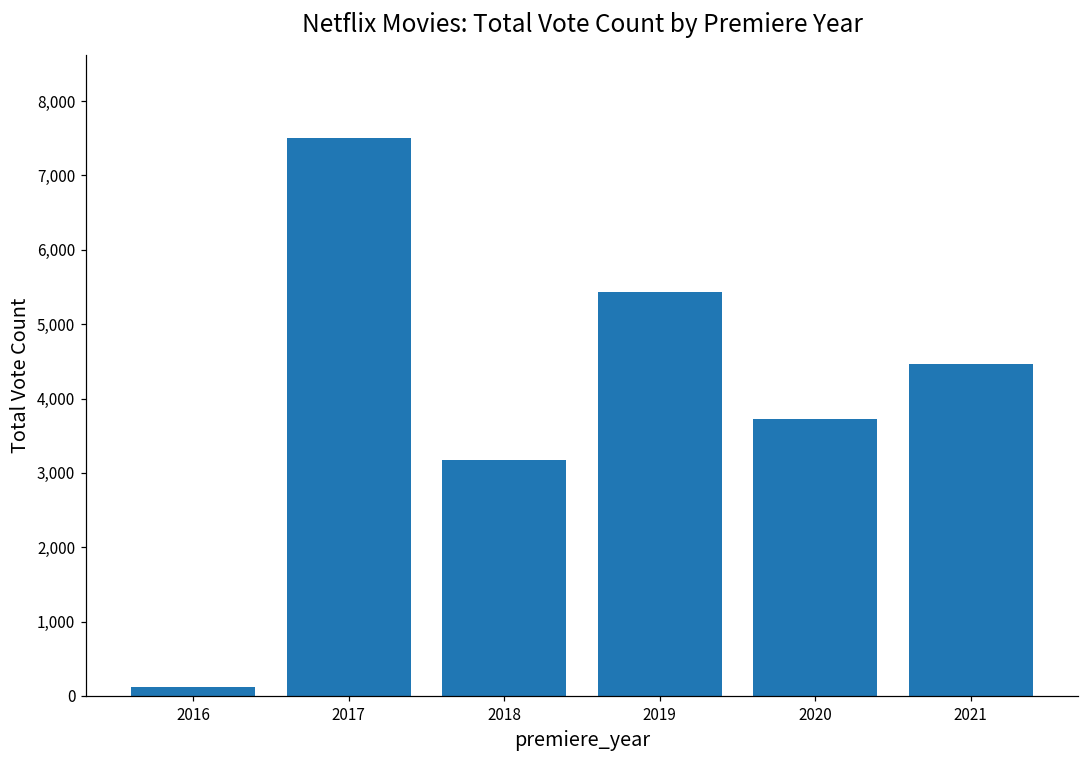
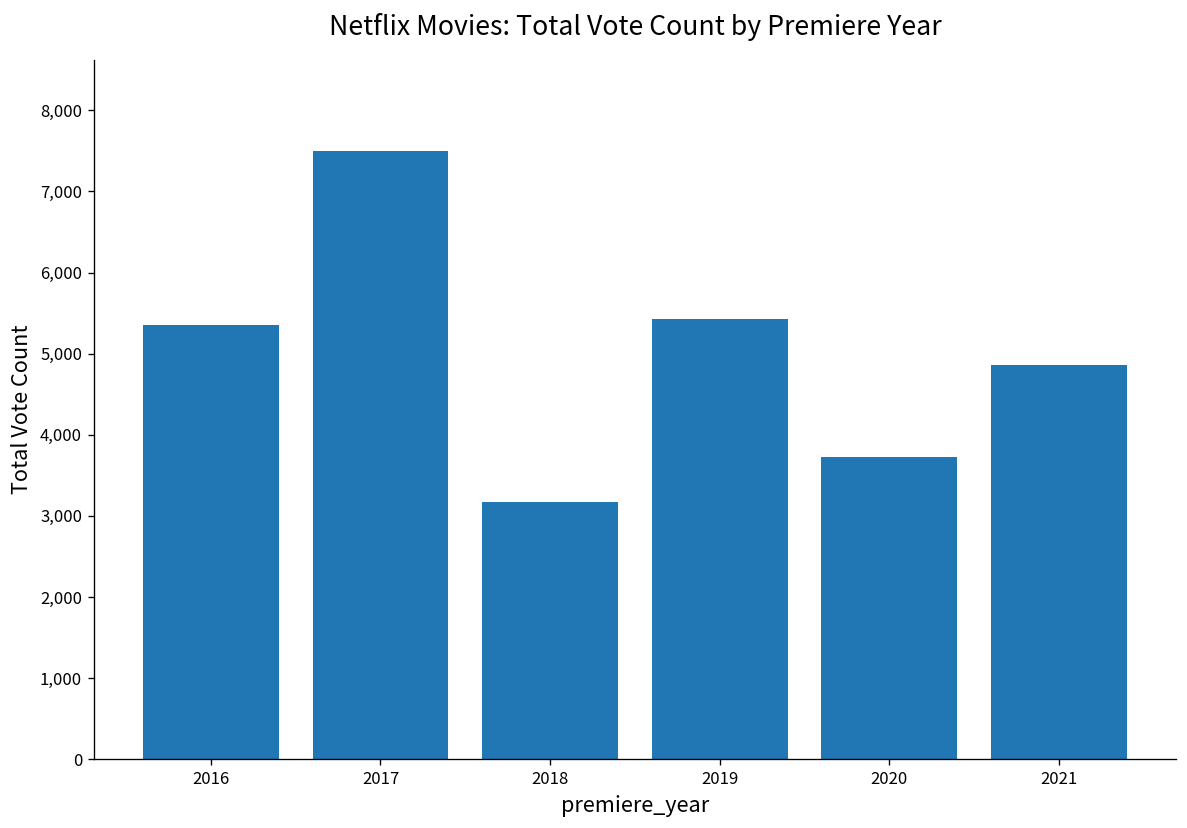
  {
-   "2016": "100",
+   "2016": "5,400",
    "2017": "7,500",
    "2018": "3,200",
    "2019": "5,400",
    "2020": "3,700",
-   "2021": "4,500"
+   "2021": "4,900"
  }
